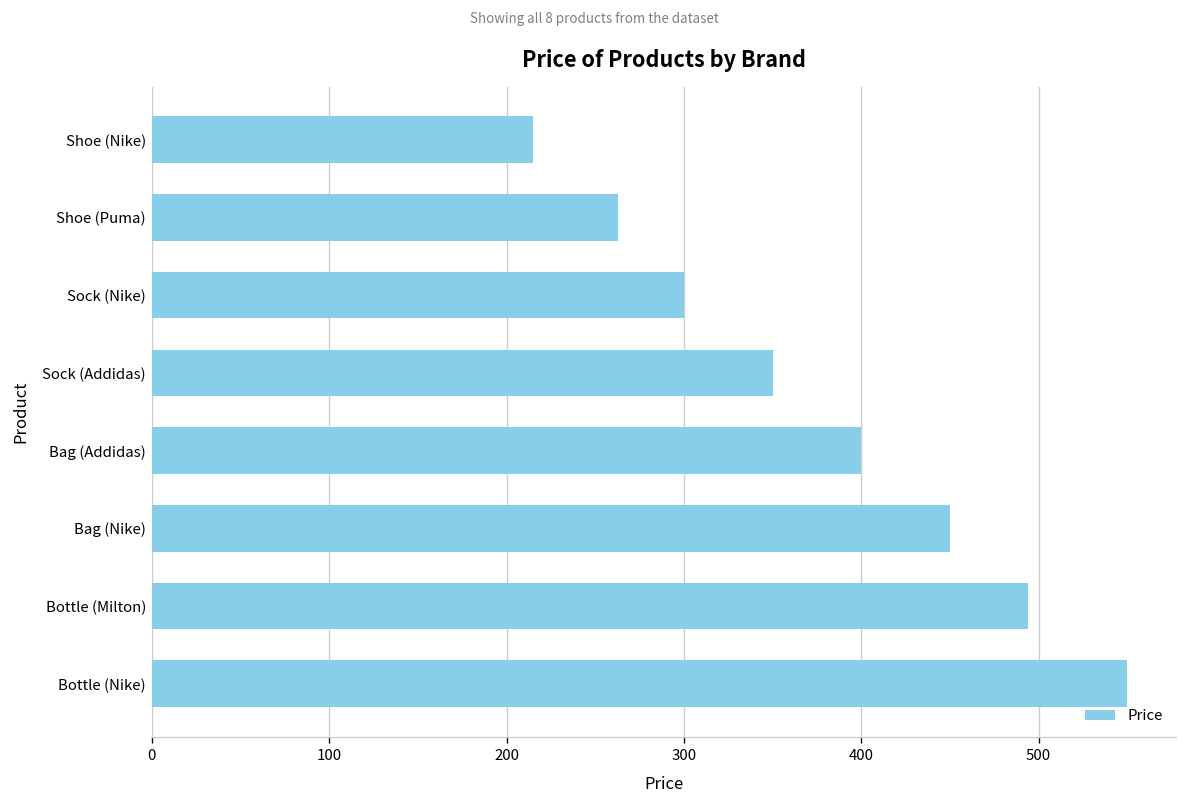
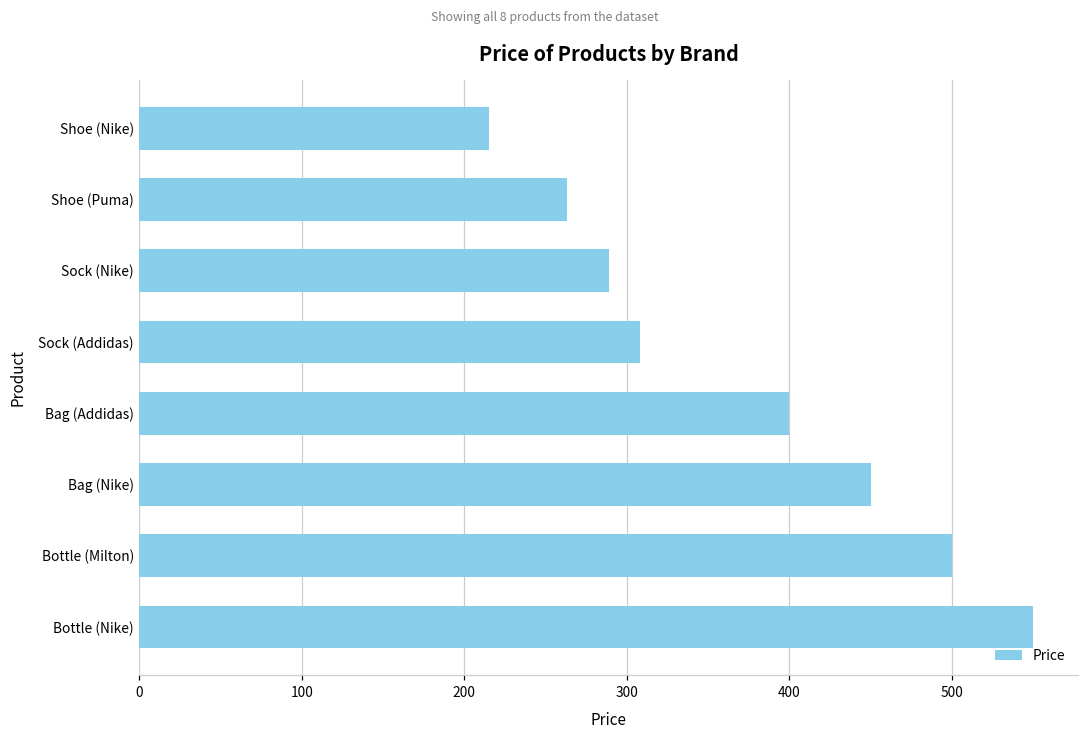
  {
    "Shoe (Nike)": 215,
    "Shoe (Puma)": 263,
-   "Sock (Nike)": 300,
-   "Sock (Addidas)": 350,
+   "Sock (Nike)": 289,
+   "Sock (Addidas)": 308,
    "Bag (Addidas)": 400,
    "Bag (Nike)": 450,
-   "Bottle (Milton)": 494,
+   "Bottle (Milton)": 500,
    "Bottle (Nike)": 550
  }
